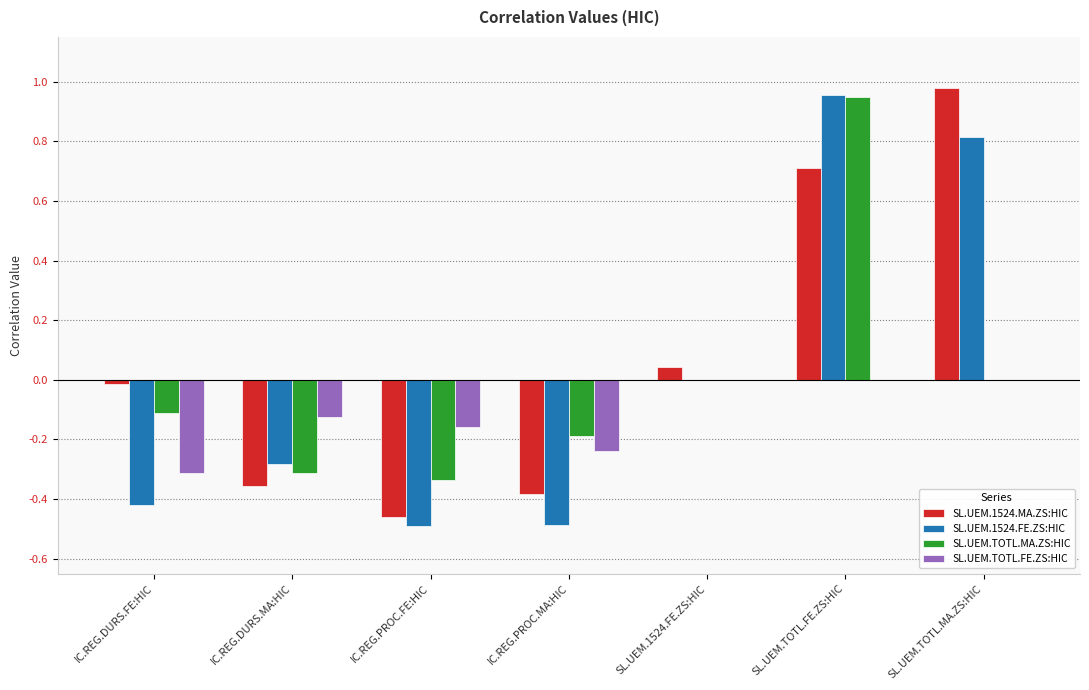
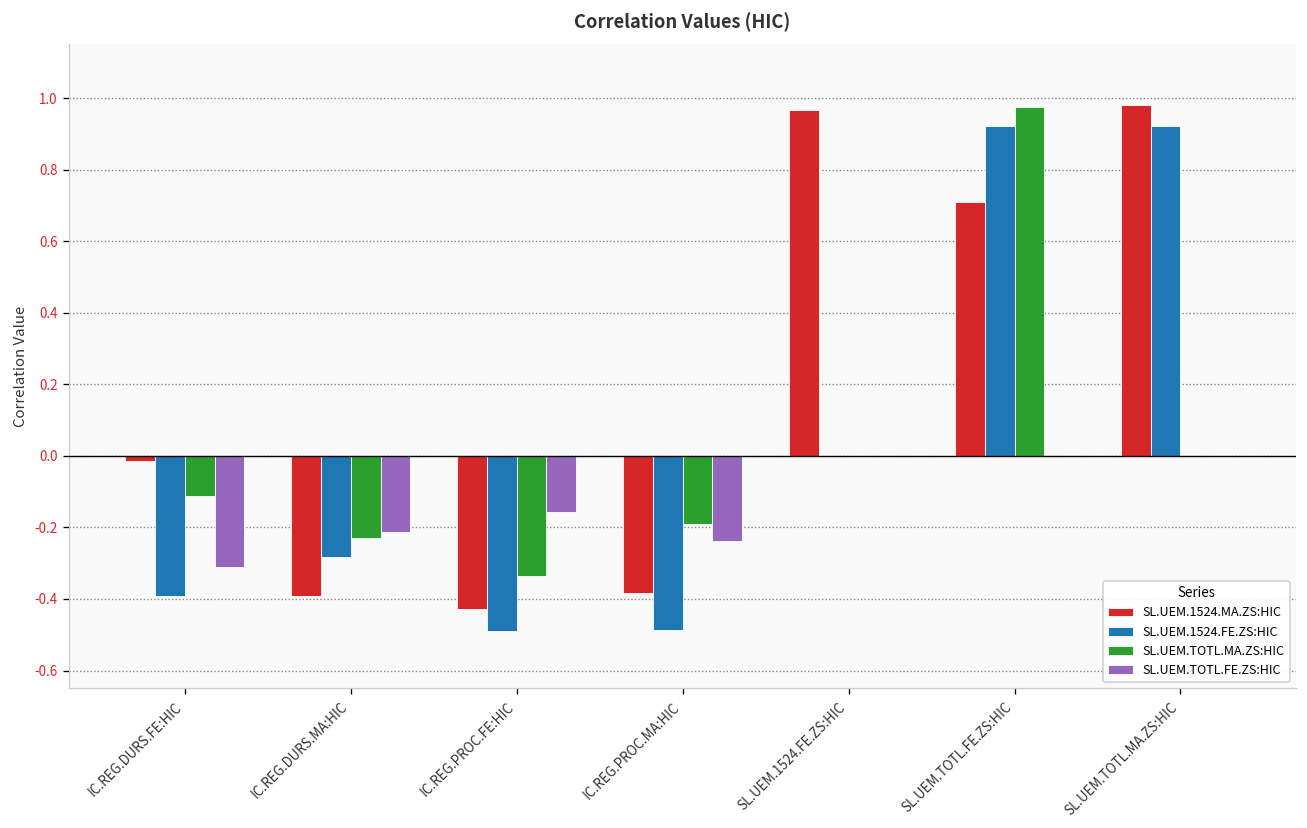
  {
    "SL.UEM.1524.MA.ZS:HIC": {
      "IC.REG.DURS.FE:HIC": -0.01,
-     "IC.REG.DURS.MA:HIC": -0.36,
-     "IC.REG.PROC.FE:HIC": -0.46,
+     "IC.REG.DURS.MA:HIC": -0.39,
+     "IC.REG.PROC.FE:HIC": -0.43,
      "IC.REG.PROC.MA:HIC": -0.38,
-     "SL.UEM.1524.FE.ZS:HIC": 0.04,
+     "SL.UEM.1524.FE.ZS:HIC": 0.97,
      "SL.UEM.TOTL.FE.ZS:HIC": 0.71,
      "SL.UEM.TOTL.MA.ZS:HIC": 0.98
    },
    "SL.UEM.1524.FE.ZS:HIC": {
-     "IC.REG.DURS.FE:HIC": -0.42,
+     "IC.REG.DURS.FE:HIC": -0.39,
      "IC.REG.DURS.MA:HIC": -0.28,
      "IC.REG.PROC.FE:HIC": -0.49,
      "IC.REG.PROC.MA:HIC": -0.49,
      "SL.UEM.1524.FE.ZS:HIC": 0.00,
-     "SL.UEM.TOTL.FE.ZS:HIC": 0.96,
-     "SL.UEM.TOTL.MA.ZS:HIC": 0.81
+     "SL.UEM.TOTL.FE.ZS:HIC": 0.92,
+     "SL.UEM.TOTL.MA.ZS:HIC": 0.92
    },
    "SL.UEM.TOTL.MA.ZS:HIC": {
      "IC.REG.DURS.FE:HIC": -0.11,
-     "IC.REG.DURS.MA:HIC": -0.31,
+     "IC.REG.DURS.MA:HIC": -0.23,
      "IC.REG.PROC.FE:HIC": -0.34,
      "IC.REG.PROC.MA:HIC": -0.19,
      "SL.UEM.1524.FE.ZS:HIC": 0.00,
-     "SL.UEM.TOTL.FE.ZS:HIC": 0.95,
+     "SL.UEM.TOTL.FE.ZS:HIC": 0.98,
      "SL.UEM.TOTL.MA.ZS:HIC": 0.00
    },
    "SL.UEM.TOTL.FE.ZS:HIC": {
      "IC.REG.DURS.FE:HIC": -0.31,
-     "IC.REG.DURS.MA:HIC": -0.13,
+     "IC.REG.DURS.MA:HIC": -0.21,
      "IC.REG.PROC.FE:HIC": -0.16,
      "IC.REG.PROC.MA:HIC": -0.24,
      "SL.UEM.1524.FE.ZS:HIC": 0.00,
      "SL.UEM.TOTL.FE.ZS:HIC": 0.00,
      "SL.UEM.TOTL.MA.ZS:HIC": 0.00
    }
  }
